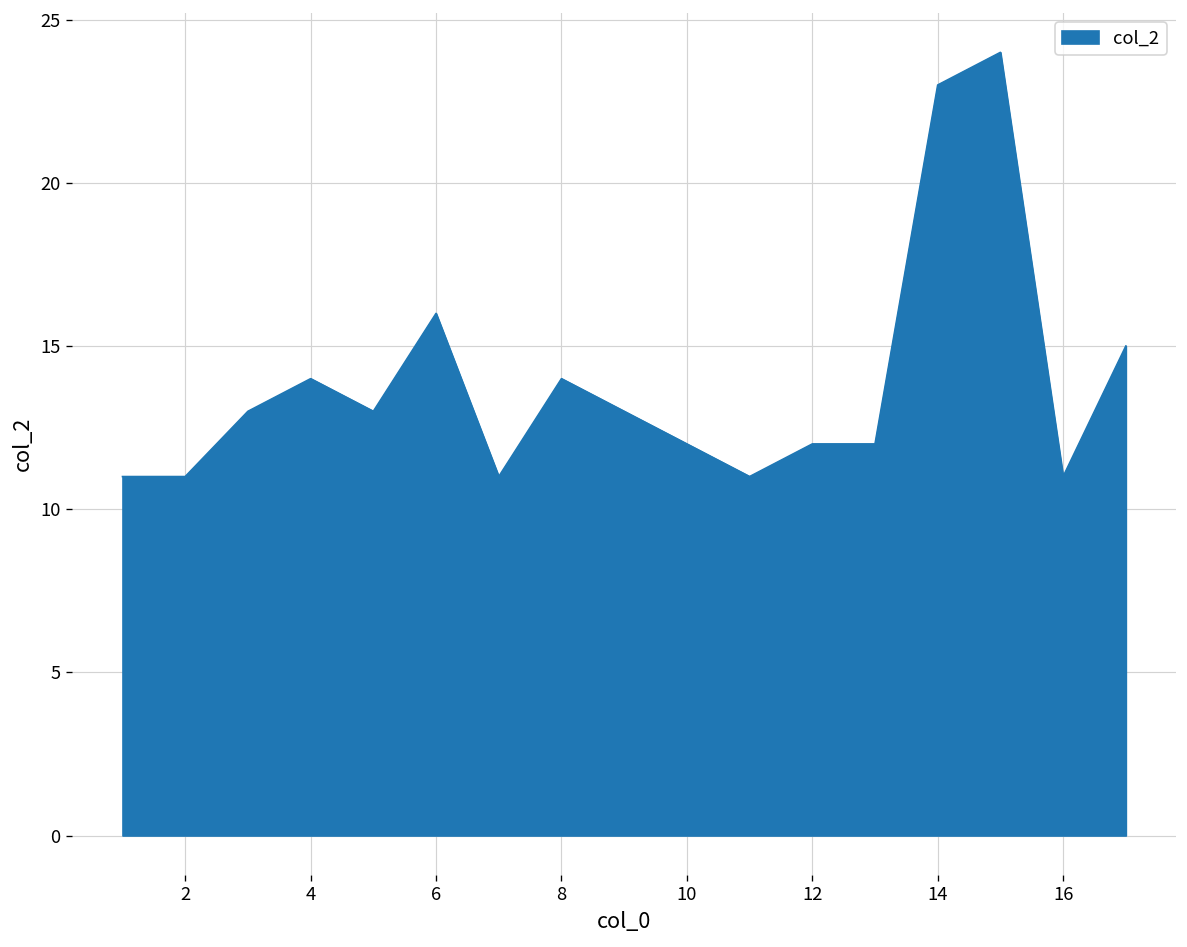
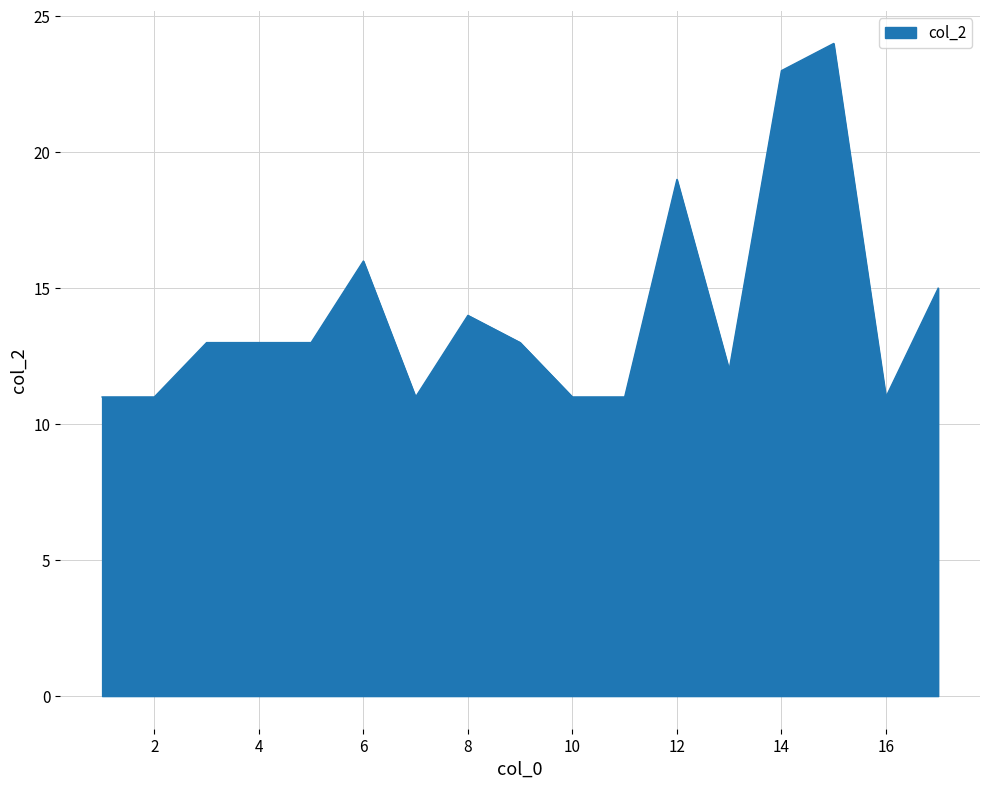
  {
    "2": 11,
-   "4": 14,
+   "4": 13,
    "6": 16,
    "8": 14,
-   "10": 12,
-   "12": 12,
+   "10": 11,
+   "12": 19,
    "14": 23,
    "16": 11
  }
